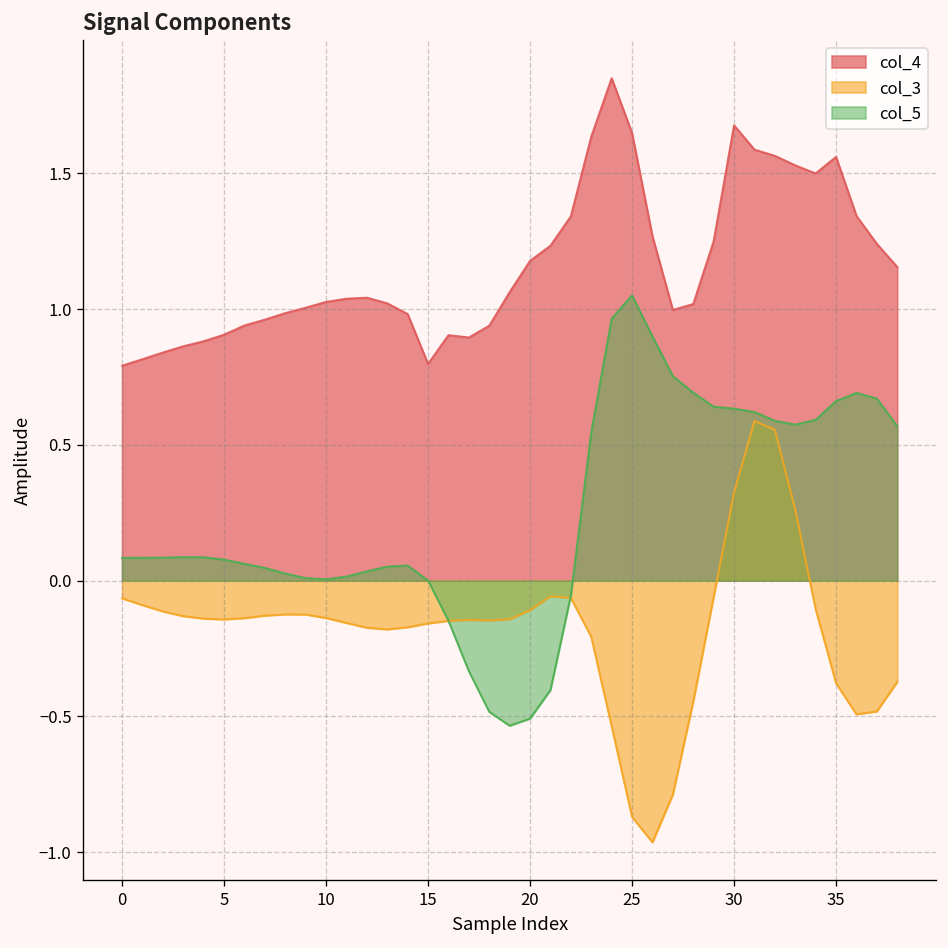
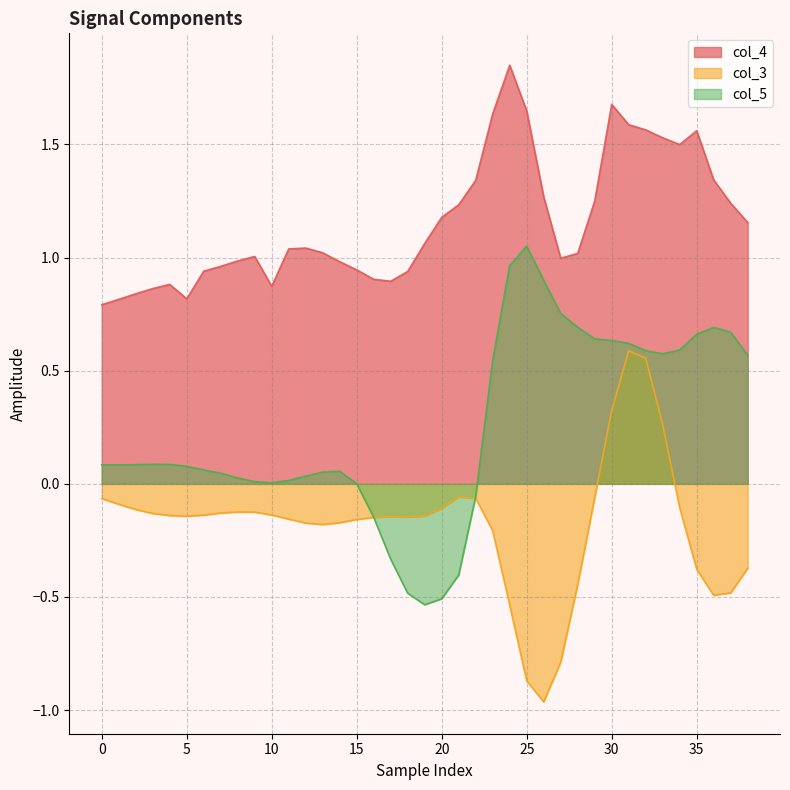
  {
    "col_4": {
      "0": 0.79,
-     "5": 0.91,
-     "10": 1.03,
-     "15": 0.80,
+     "5": 0.82,
+     "10": 0.87,
+     "15": 0.95,
      "20": 1.18,
      "25": 1.65,
      "30": 1.68,
      "35": 1.56
    }
  }
